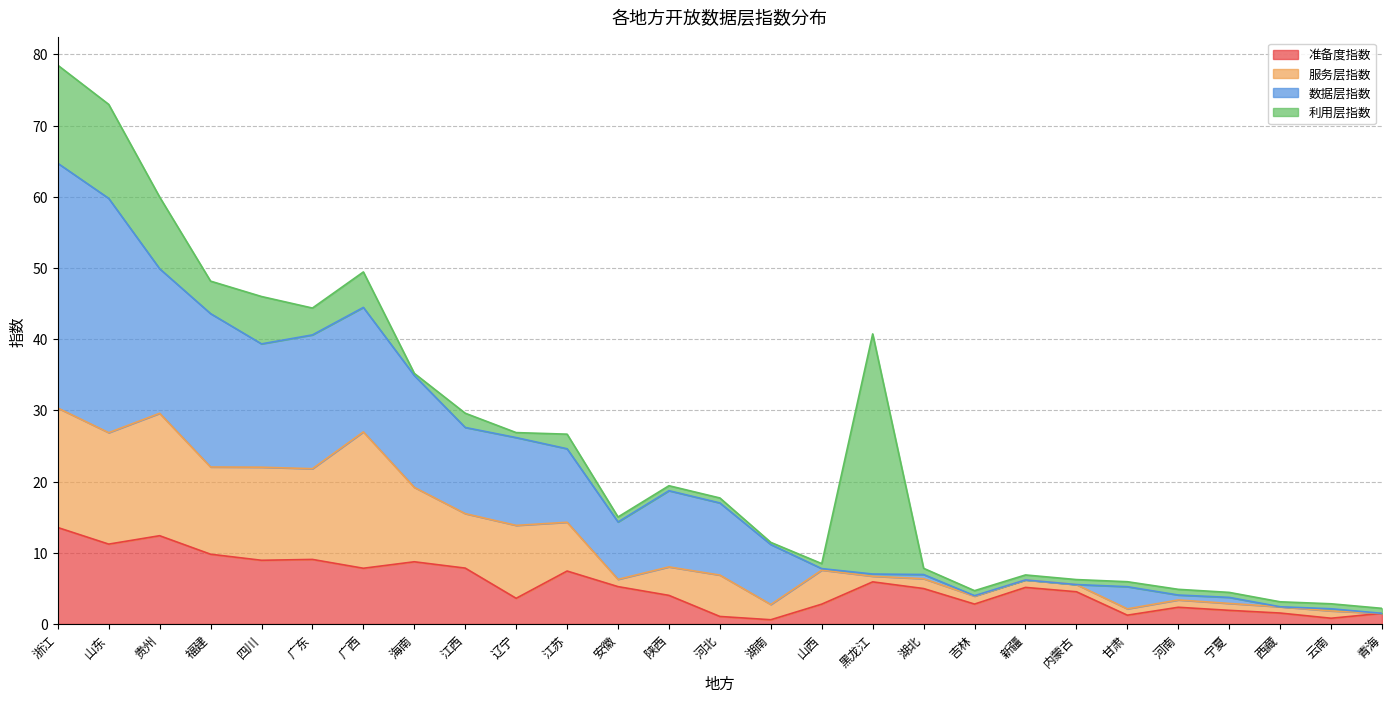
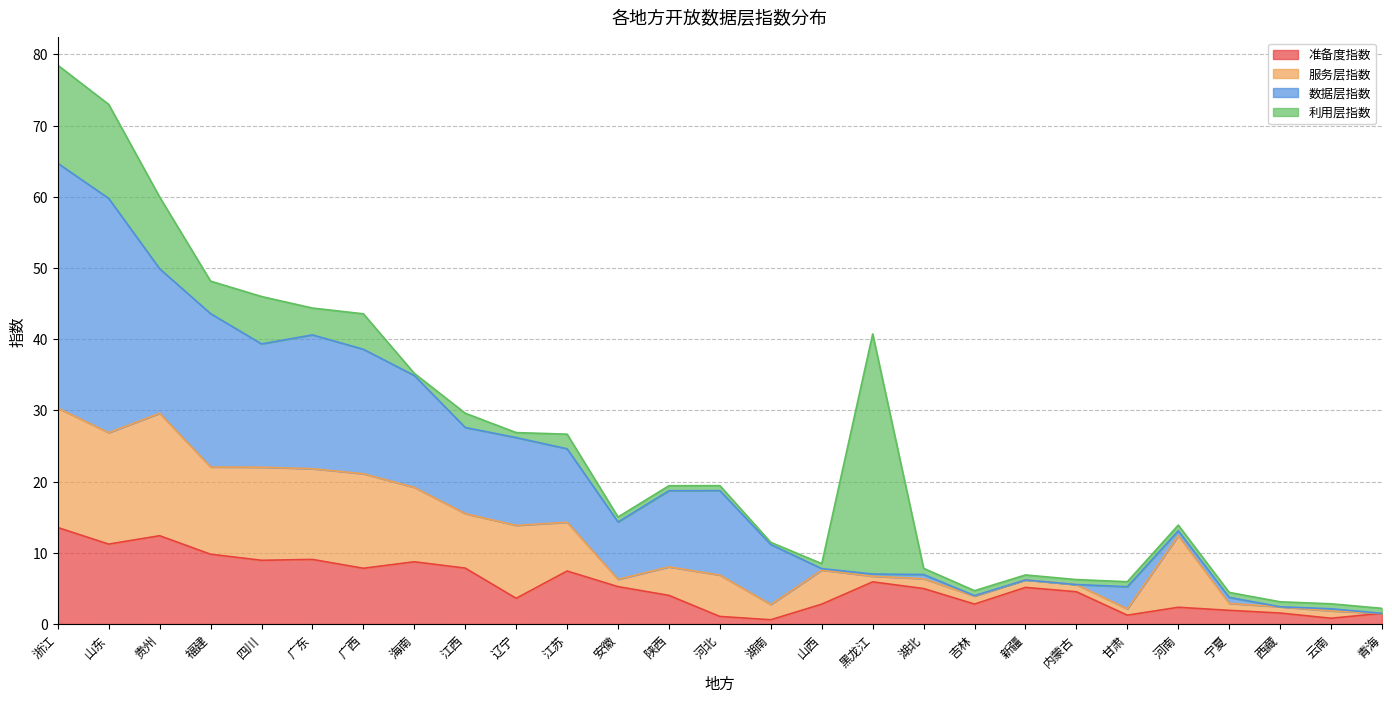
  {
    "准备度指数": {
      "浙江": 14,
      "山东": 11,
      "贵州": 12,
      "福建": 10,
      "四川": 9,
      "广东": 9,
      "广西": 8,
      "海南": 9,
      "江西": 8,
      "辽宁": 4,
      "江苏": 7,
      "安徽": 5,
      "陕西": 4,
      "河北": 1,
      "湖南": 1,
      "山西": 3,
      "黑龙江": 6,
      "湖北": 5,
      "吉林": 3,
      "新疆": 5,
      "内蒙古": 5,
      "甘肃": 1,
      "河南": 2,
      "宁夏": 2,
      "西藏": 2,
      "云南": 1
    },
    "服务层指数": {
      "浙江": 17,
      "山东": 16,
      "贵州": 17,
      "福建": 12,
      "四川": 13,
      "广东": 13,
-     "广西": 19,
+     "广西": 13,
      "海南": 10,
      "江西": 8,
      "辽宁": 10,
      "江苏": 7,
      "安徽": 1,
      "陕西": 4,
      "河北": 6,
      "湖南": 2,
      "湖北": 1,
      "甘肃": 1,
-     "河南": 1,
+     "河南": 10,
      "宁夏": 1
    },
    "数据层指数": {
      "浙江": 34,
      "山东": 33,
      "贵州": 20,
      "福建": 22,
      "四川": 17,
      "广东": 19,
      "广西": 17,
      "江西": 12,
      "辽宁": 12,
      "江苏": 10,
      "安徽": 8,
      "陕西": 11,
-     "河北": 10,
+     "河北": 12,
      "湖北": 1,
      "甘肃": 3,
      "河南": 1,
      "宁夏": 1
    },
    "利用层指数": {
      "浙江": 14,
      "山东": 13,
      "贵州": 10,
      "福建": 5,
      "四川": 7,
      "广东": 4,
      "广西": 5,
      "江西": 2,
      "辽宁": 1,
      "江苏": 2,
      "安徽": 1,
      "陕西": 1,
      "河北": 1,
      "山西": 1,
      "黑龙江": 34,
      "湖北": 1,
      "吉林": 1,
      "新疆": 1,
      "内蒙古": 1,
      "甘肃": 1,
      "河南": 1,
      "宁夏": 1,
      "西藏": 1,
      "云南": 1,
      "青海": 1
    }
  }
